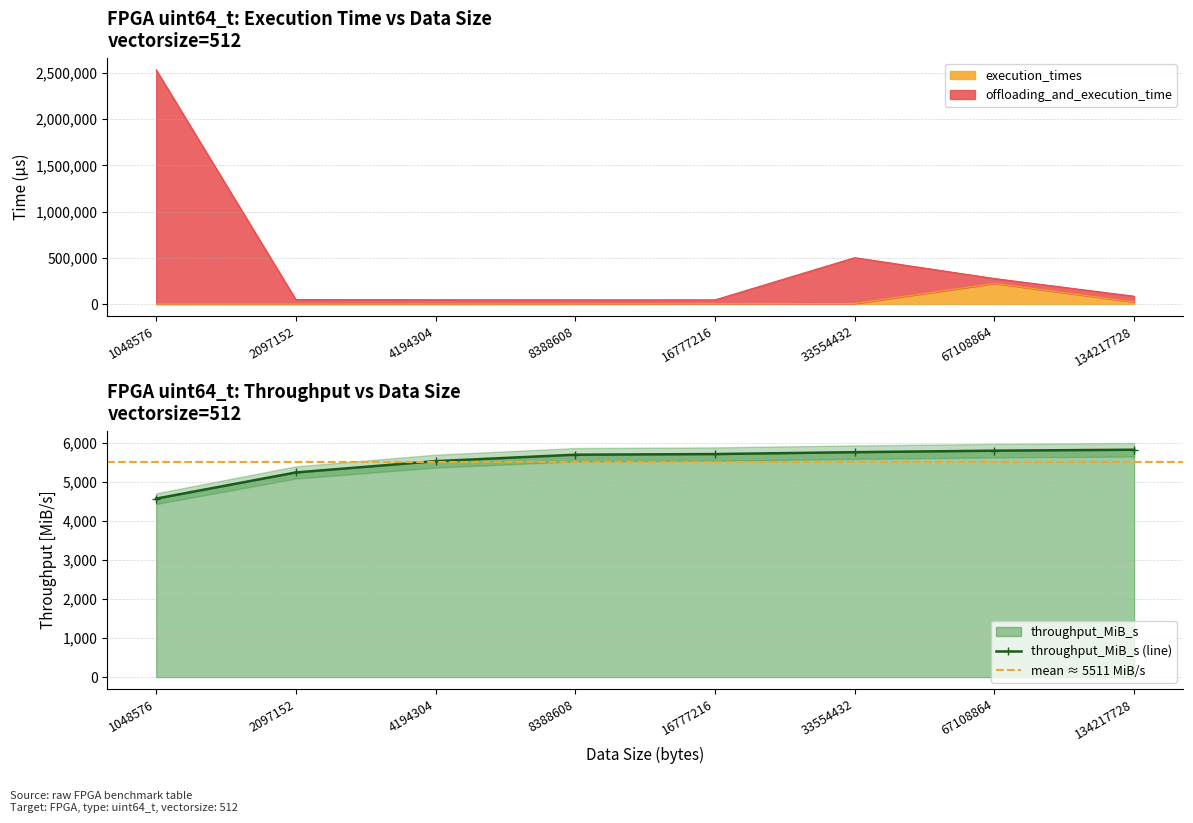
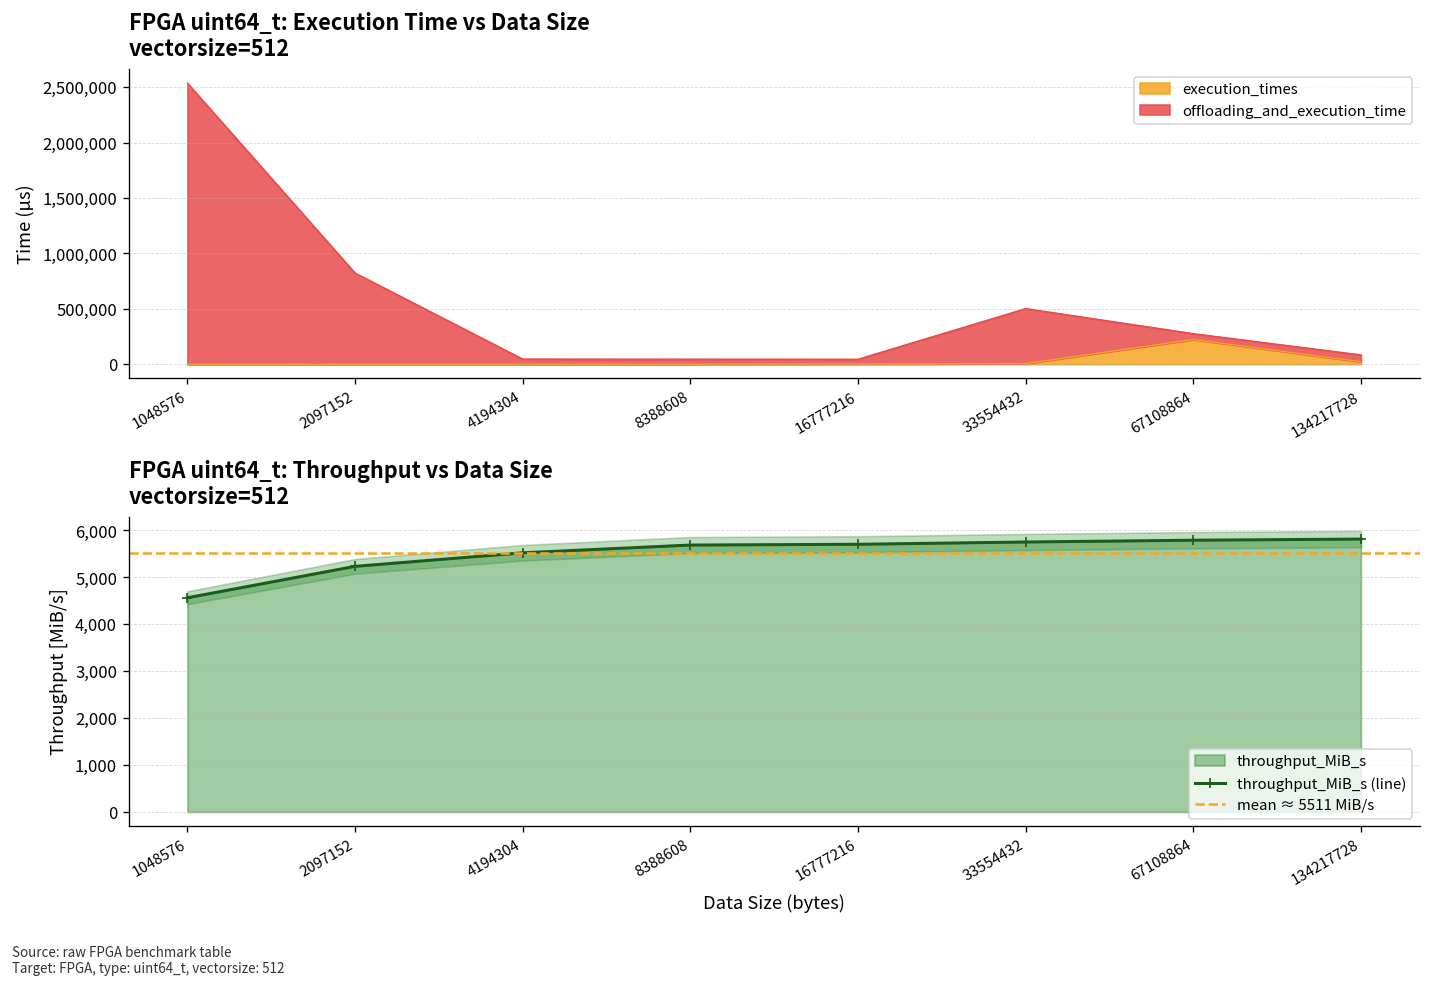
  {
    "FPGA uint64_t: Execution Time vs Data Size vectorsize=512": {
      "execution_times": {
        "1048576": "0",
        "2097152": "0",
        "4194304": "0",
        "8388608": "0",
        "16777216": "0",
        "33554432": "0",
        "67108864": "200,000",
        "134217728": "0"
      },
      "offloading_and_execution_time": {
        "1048576": "2,500,000",
-       "2097152": "0",
+       "2097152": "800,000",
        "4194304": "0",
        "8388608": "0",
        "16777216": "0",
        "33554432": "500,000",
        "67108864": "100,000",
        "134217728": "100,000"
      }
    }
  }
